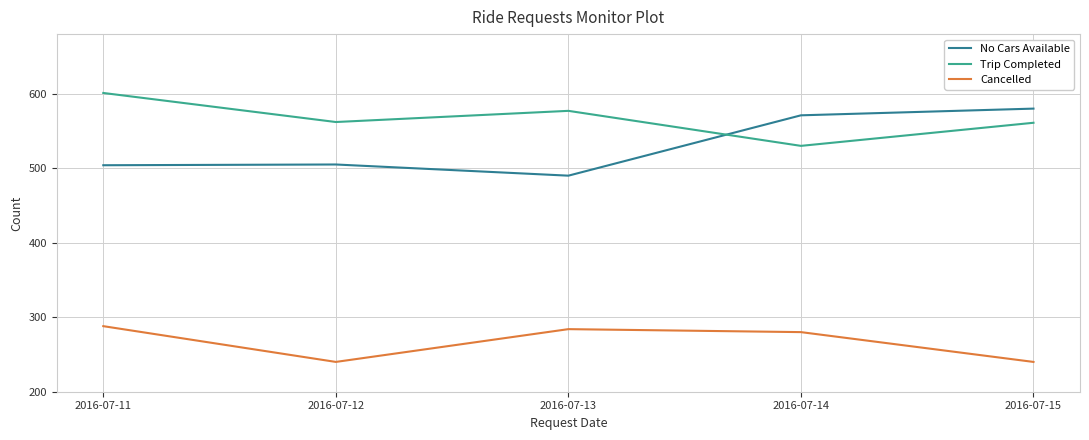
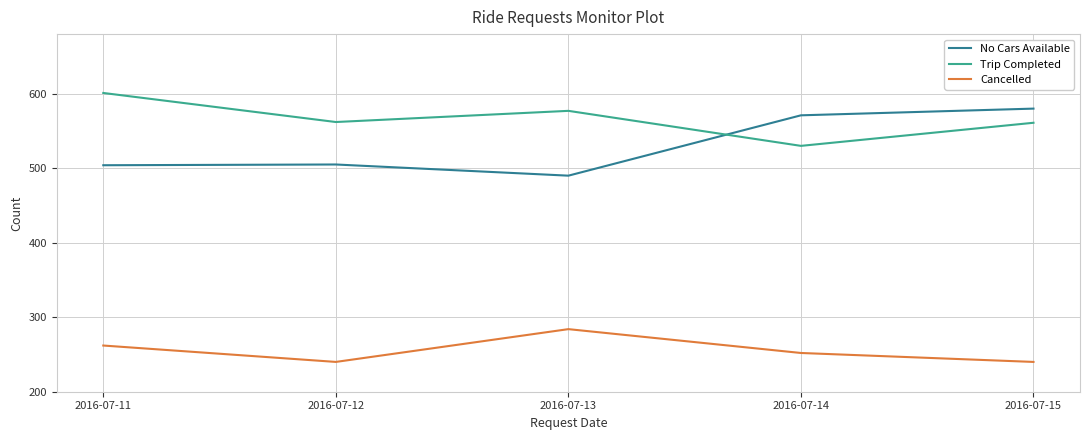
  {
    "Cancelled": {
-     "2016-07-11": 290,
+     "2016-07-11": 260,
      "2016-07-12": 240,
      "2016-07-13": 280,
-     "2016-07-14": 280,
+     "2016-07-14": 250,
      "2016-07-15": 240
    }
  }
